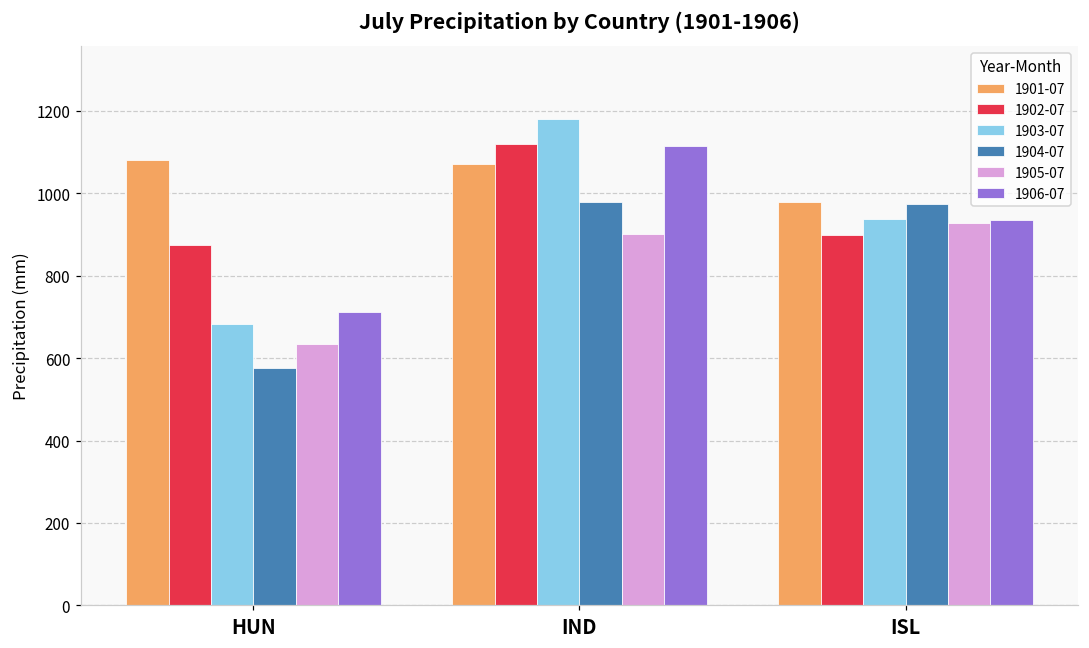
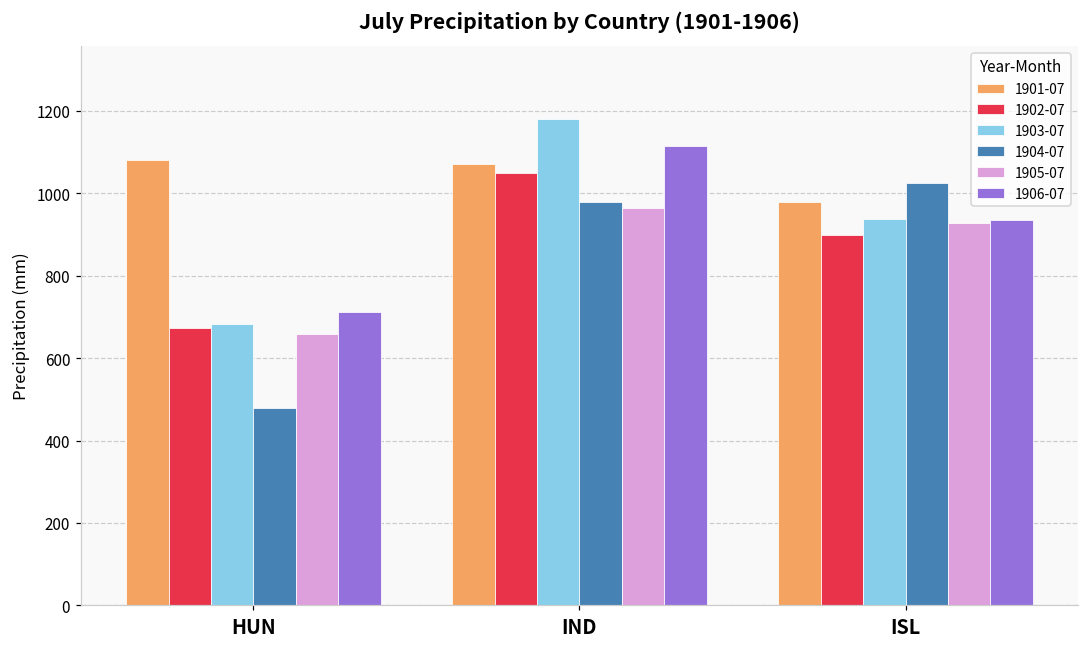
  {
    "1901-07": {
      "HUN": 1080,
      "IND": 1070,
      "ISL": 980
    },
    "1902-07": {
-     "HUN": 880,
-     "IND": 1120,
+     "HUN": 670,
+     "IND": 1050,
      "ISL": 900
    },
    "1903-07": {
      "HUN": 680,
      "IND": 1180,
      "ISL": 940
    },
    "1904-07": {
-     "HUN": 580,
+     "HUN": 480,
      "IND": 980,
-     "ISL": 980
+     "ISL": 1030
    },
    "1905-07": {
-     "HUN": 630,
-     "IND": 900,
+     "HUN": 660,
+     "IND": 960,
      "ISL": 930
    },
    "1906-07": {
      "HUN": 710,
      "IND": 1110,
      "ISL": 930
    }
  }
